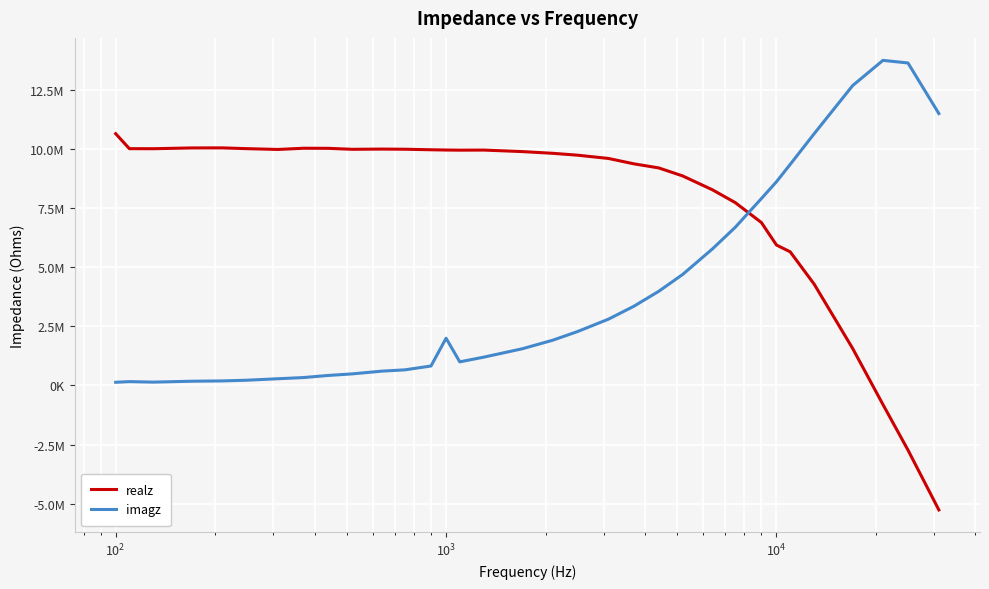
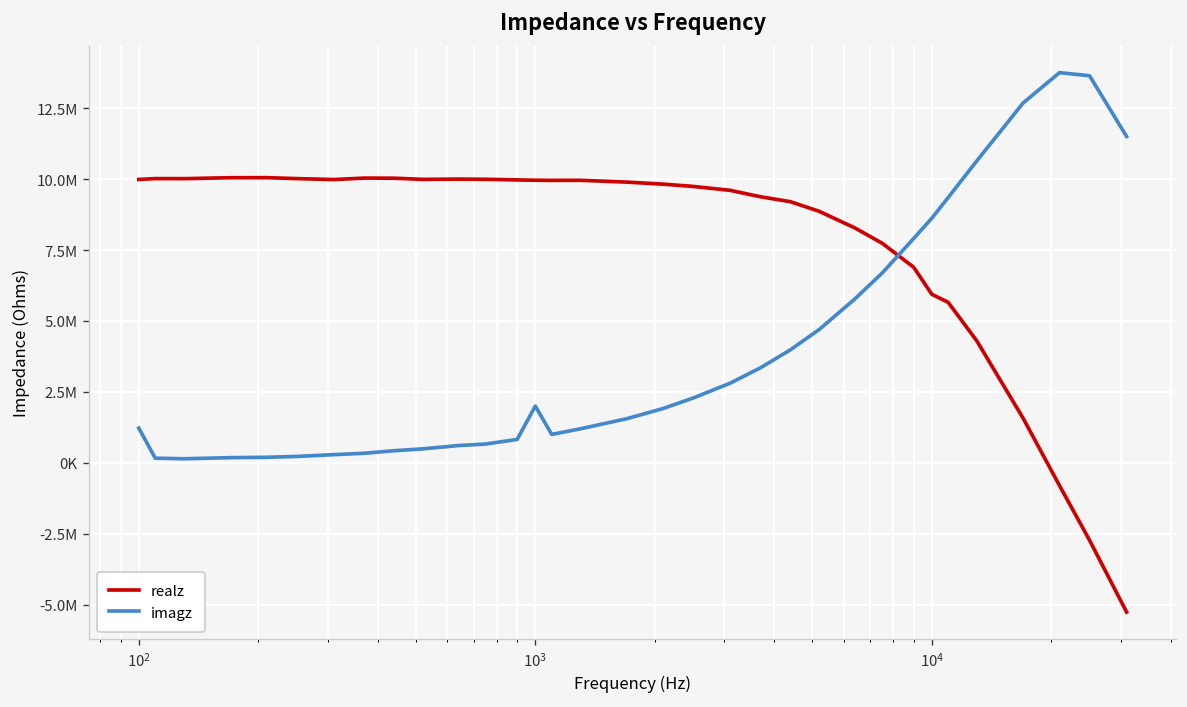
  {
    "realz": {
-     "10^2": 10700000,
+     "10^2": 10000000,
      "10^3": 10000000,
      "10^4": 5900000
    },
    "imagz": {
-     "10^2": 100000,
+     "10^2": 1200000,
      "10^3": 2000000,
      "10^4": 8600000
    }
  }
